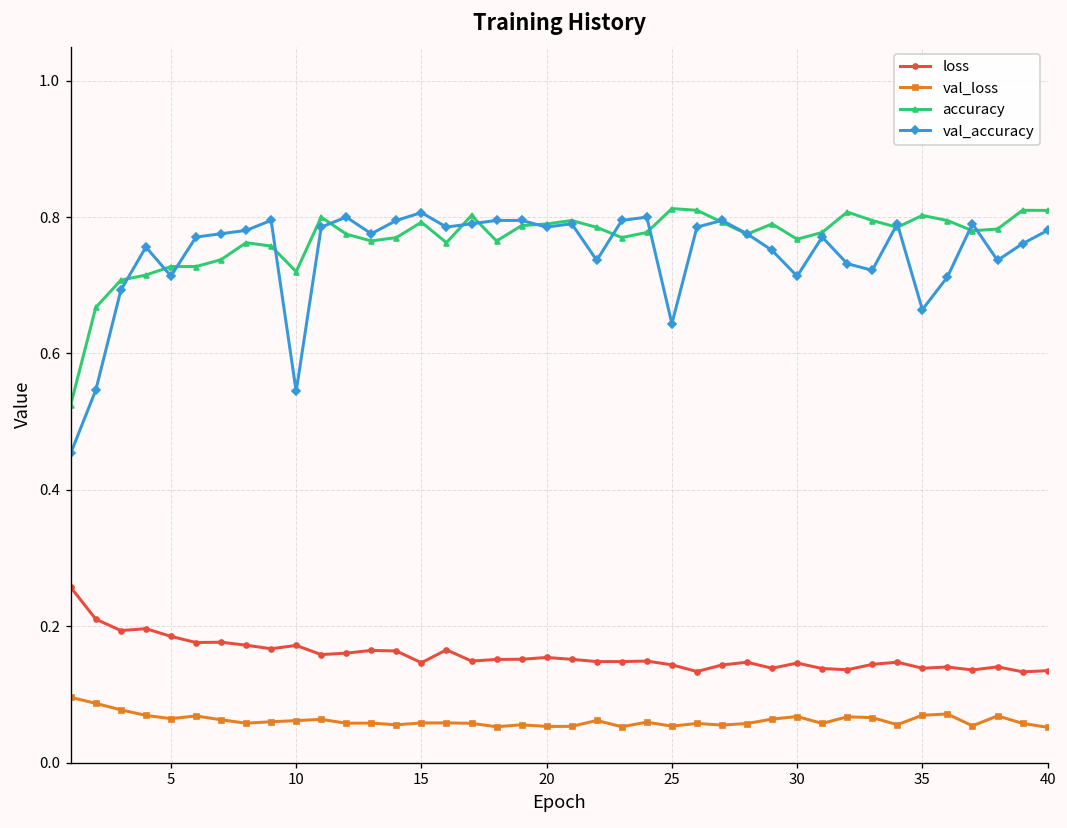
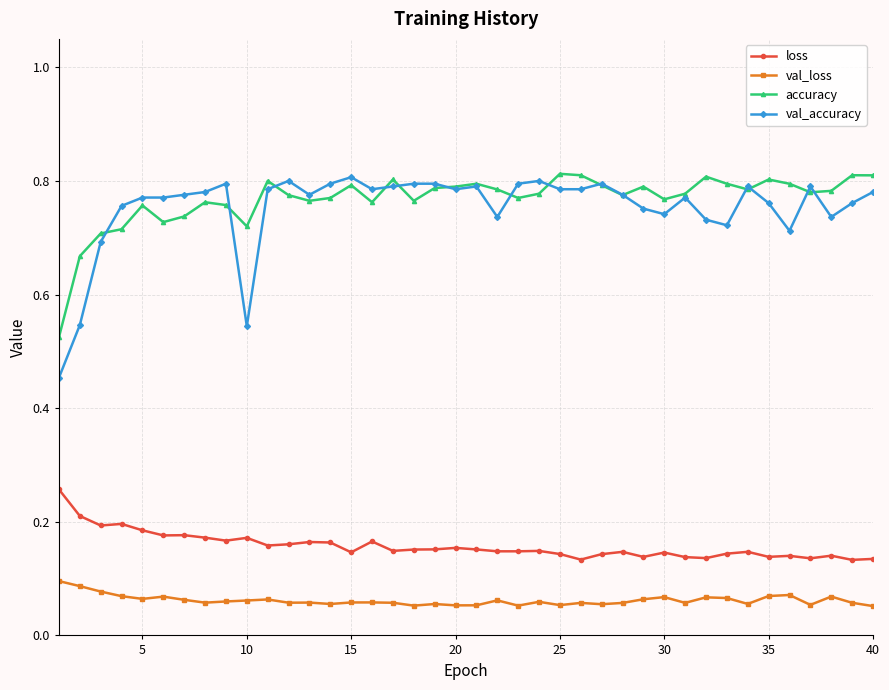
  {
    "accuracy": {
-     "5": 0.73,
+     "5": 0.76,
      "10": 0.72,
      "15": 0.79,
      "20": 0.79,
      "25": 0.81,
      "30": 0.77,
      "35": 0.80,
      "40": 0.81
    },
    "val_accuracy": {
-     "5": 0.71,
+     "5": 0.77,
      "10": 0.54,
      "15": 0.81,
      "20": 0.79,
-     "25": 0.64,
-     "30": 0.71,
-     "35": 0.66,
+     "25": 0.79,
+     "30": 0.74,
+     "35": 0.76,
      "40": 0.78
    }
  }
